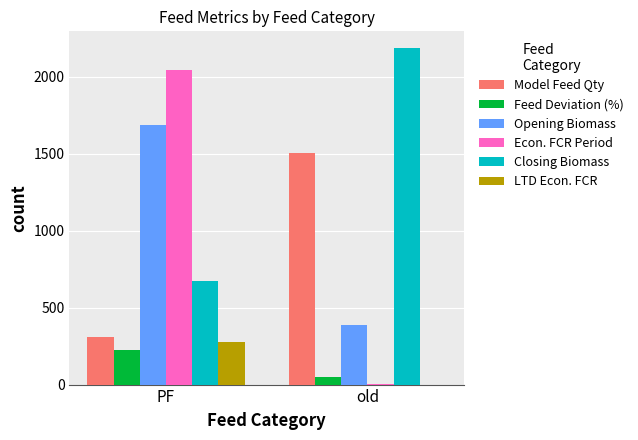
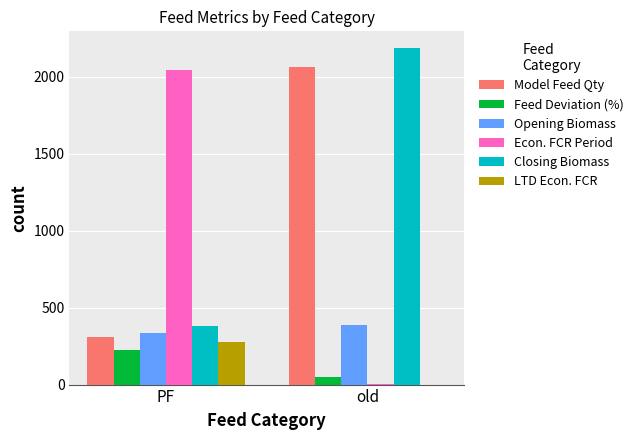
  {
    "Model Feed Qty": {
      "PF": 310,
-     "old": 1510
+     "old": 2060
    },
    "Feed Deviation (%)": {
      "PF": 230,
      "old": 50
    },
    "Opening Biomass": {
-     "PF": 1690,
+     "PF": 340,
      "old": 390
    },
    "Econ. FCR Period": {
      "PF": 2040
    },
    "Closing Biomass": {
-     "PF": 670,
+     "PF": 380,
      "old": 2180
    },
    "LTD Econ. FCR": {
      "PF": 280,
      "old": 0
    }
  }
